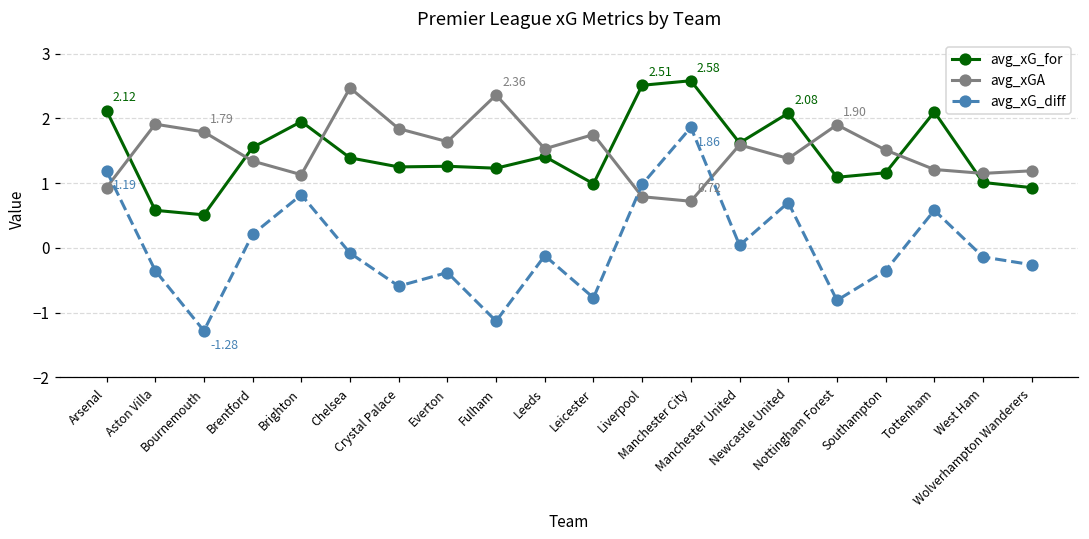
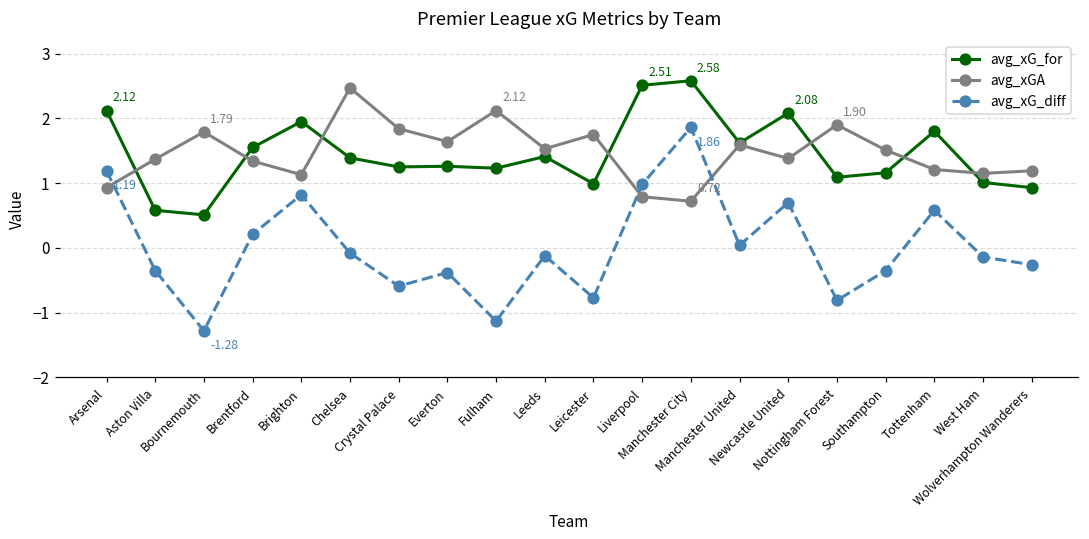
  {
    "avg_xG_for": {
      "Aston Villa": 0.6,
      "Bournemouth": 0.5,
      "Brentford": 1.6,
      "Brighton": 2.0,
      "Chelsea": 1.4,
      "Crystal Palace": 1.3,
      "Everton": 1.3,
      "Fulham": 1.2,
      "Leeds": 1.4,
      "Leicester": 1.0,
      "Nottingham Forest": 1.1,
      "Southampton": 1.2,
-     "Tottenham": 2.1,
+     "Tottenham": 1.8,
      "West Ham": 1.0,
      "Wolverhampton Wanderers": 0.9
    },
    "avg_xGA": {
-     "Aston Villa": 1.9,
+     "Aston Villa": 1.4,
      "Bournemouth": 1.79,
-     "Fulham": 2.36,
+     "Fulham": 2.12,
      "Manchester City": 0.72,
      "Nottingham Forest": 1.90
    },
    "avg_xG_diff": {
      "Arsenal": 1.19,
      "Bournemouth": -1.28,
      "Manchester City": 1.86
    }
  }
